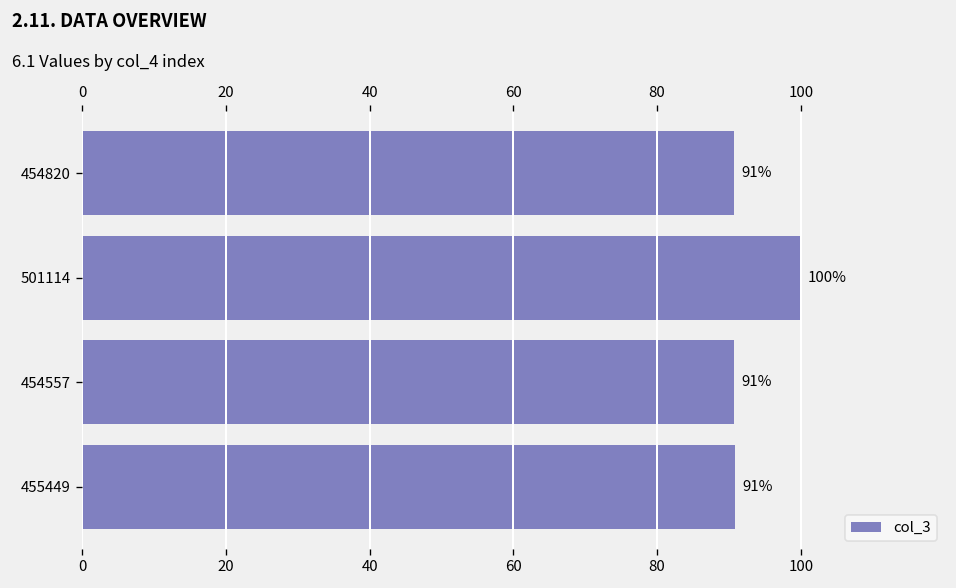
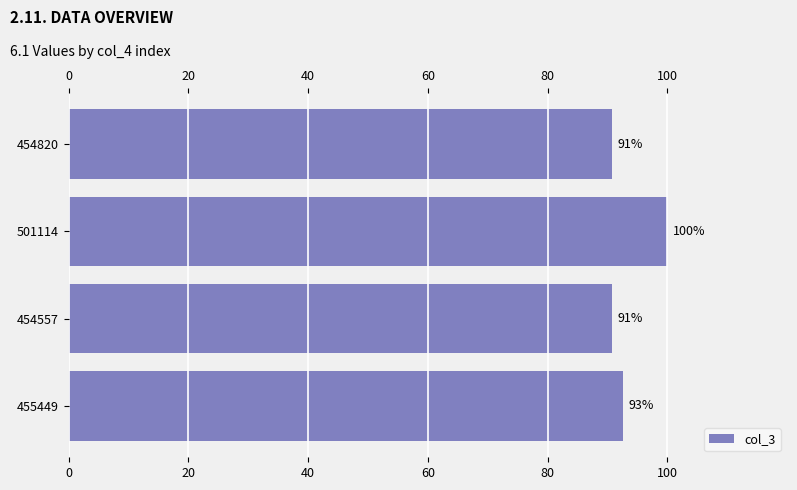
  {
    "454820": "91%",
    "501114": "100%",
    "454557": "91%",
-   "455449": "91%"
+   "455449": "93%"
  }
